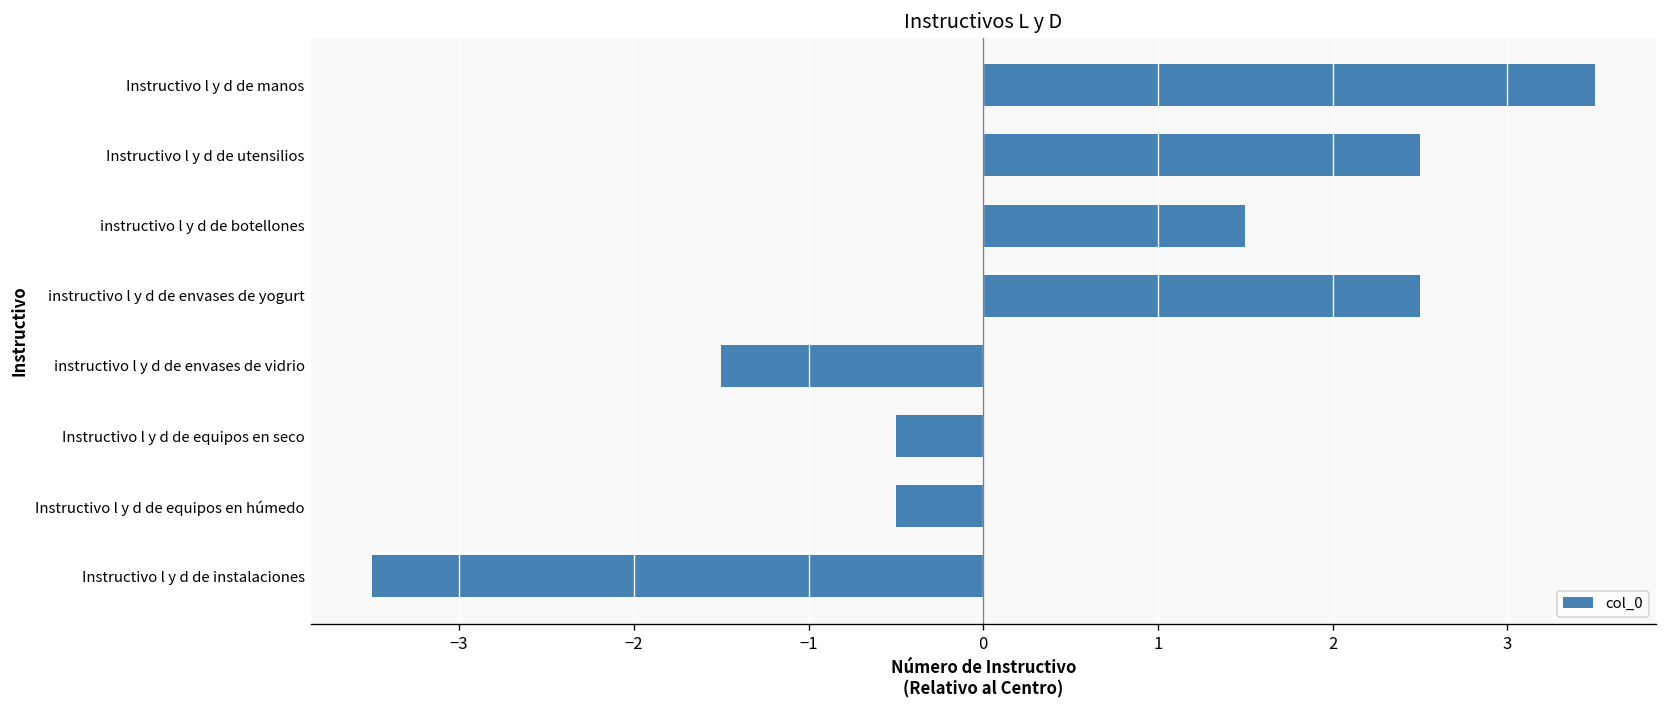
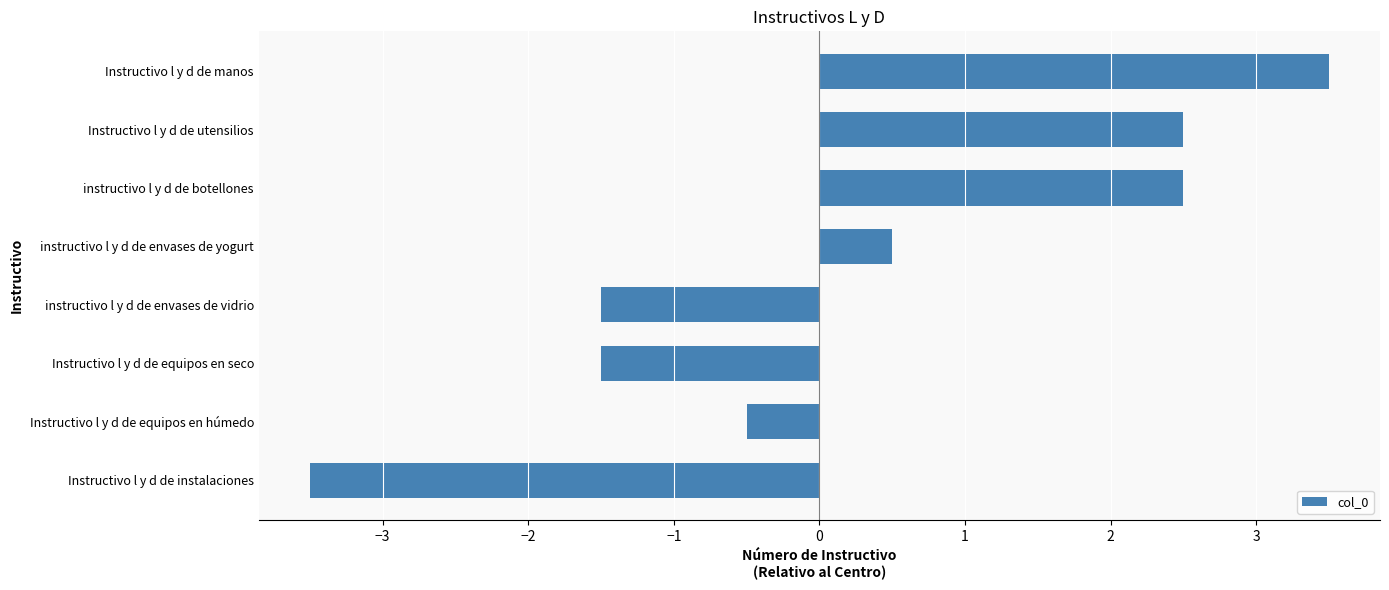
  {
    "Instructivo l y d de manos": 3.50,
    "Instructivo l y d de utensilios": 2.50,
-   "instructivo l y d de botellones": 1.50,
-   "instructivo l y d de envases de yogurt": 2.50,
+   "instructivo l y d de botellones": 2.50,
+   "instructivo l y d de envases de yogurt": 0.50,
    "instructivo l y d de envases de vidrio": -1.50,
-   "Instructivo l y d de equipos en seco": -0.50,
+   "Instructivo l y d de equipos en seco": -1.50,
    "Instructivo l y d de equipos en húmedo": -0.50,
    "Instructivo l y d de instalaciones": -3.50
  }
